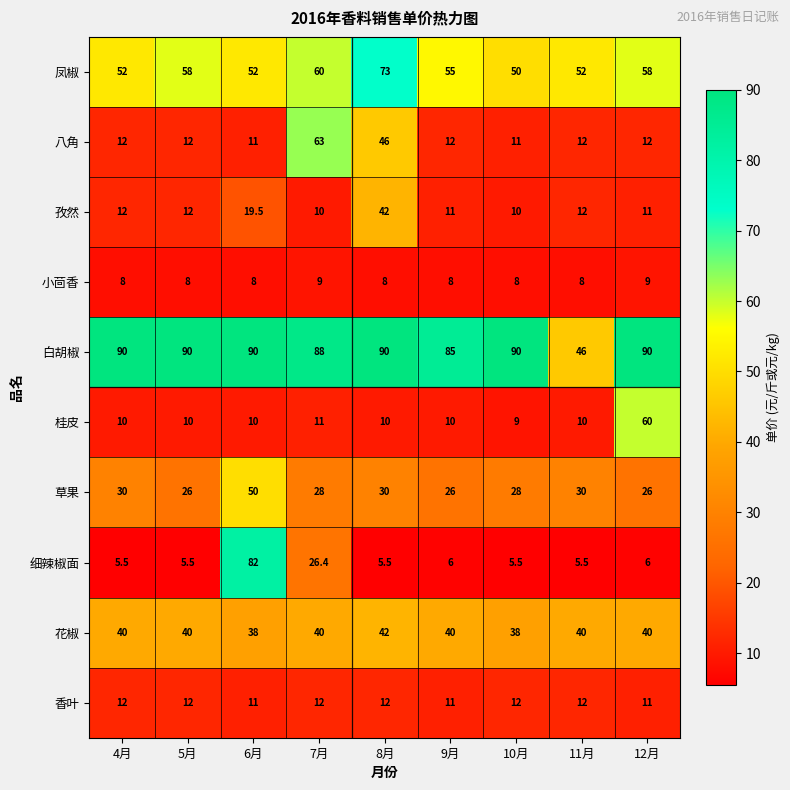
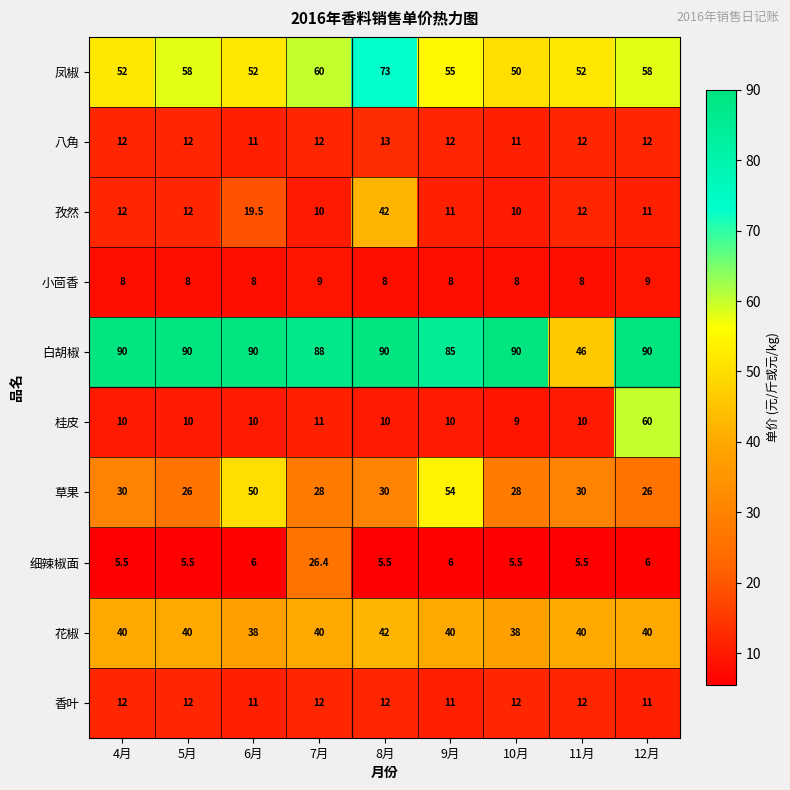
  {
    "凤椒": {
      "4月": 52,
      "5月": 58,
      "6月": 52,
      "7月": 60,
      "8月": 73,
      "9月": 55,
      "10月": 50,
      "11月": 52,
      "12月": 58
    },
    "八角": {
      "4月": 12,
      "5月": 12,
      "6月": 11,
-     "7月": 63,
-     "8月": 46,
+     "7月": 12,
+     "8月": 13,
      "9月": 12,
      "10月": 11,
      "11月": 12,
      "12月": 12
    },
    "孜然": {
      "4月": 12,
      "5月": 12,
      "6月": 19.5,
      "7月": 10,
      "8月": 42,
      "9月": 11,
      "10月": 10,
      "11月": 12,
      "12月": 11
    },
    "小茴香": {
      "4月": 8,
      "5月": 8,
      "6月": 8,
      "7月": 9,
      "8月": 8,
      "9月": 8,
      "10月": 8,
      "11月": 8,
      "12月": 9
    },
    "白胡椒": {
      "4月": 90,
      "5月": 90,
      "6月": 90,
      "7月": 88,
      "8月": 90,
      "9月": 85,
      "10月": 90,
      "11月": 46,
      "12月": 90
    },
    "桂皮": {
      "4月": 10,
      "5月": 10,
      "6月": 10,
      "7月": 11,
      "8月": 10,
      "9月": 10,
      "10月": 9,
      "11月": 10,
      "12月": 60
    },
    "草果": {
      "4月": 30,
      "5月": 26,
      "6月": 50,
      "7月": 28,
      "8月": 30,
-     "9月": 26,
+     "9月": 54,
      "10月": 28,
      "11月": 30,
      "12月": 26
    },
    "细辣椒面": {
      "4月": 5.5,
      "5月": 5.5,
-     "6月": 82,
+     "6月": 6,
      "7月": 26.4,
      "8月": 5.5,
      "9月": 6,
      "10月": 5.5,
      "11月": 5.5,
      "12月": 6
    },
    "花椒": {
      "4月": 40,
      "5月": 40,
      "6月": 38,
      "7月": 40,
      "8月": 42,
      "9月": 40,
      "10月": 38,
      "11月": 40,
      "12月": 40
    },
    "香叶": {
      "4月": 12,
      "5月": 12,
      "6月": 11,
      "7月": 12,
      "8月": 12,
      "9月": 11,
      "10月": 12,
      "11月": 12,
      "12月": 11
    }
  }
